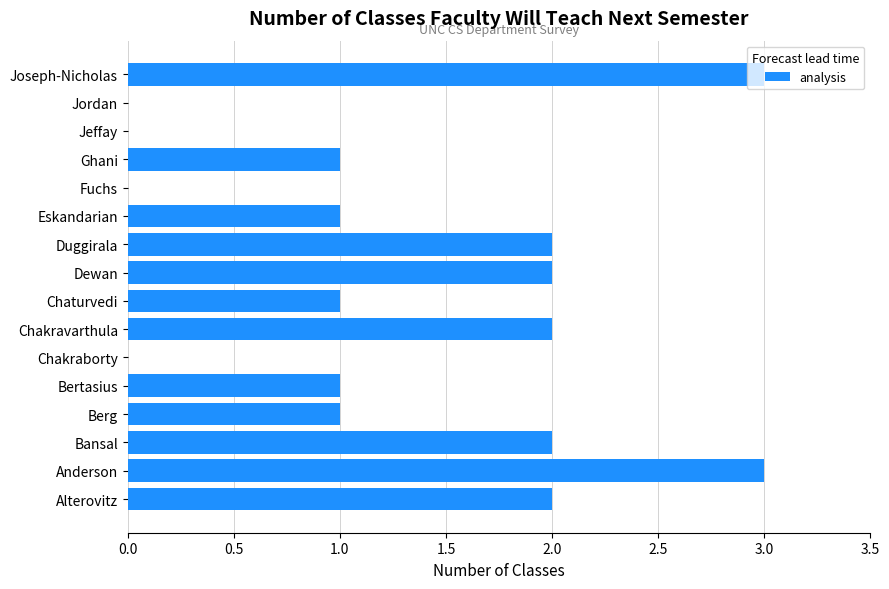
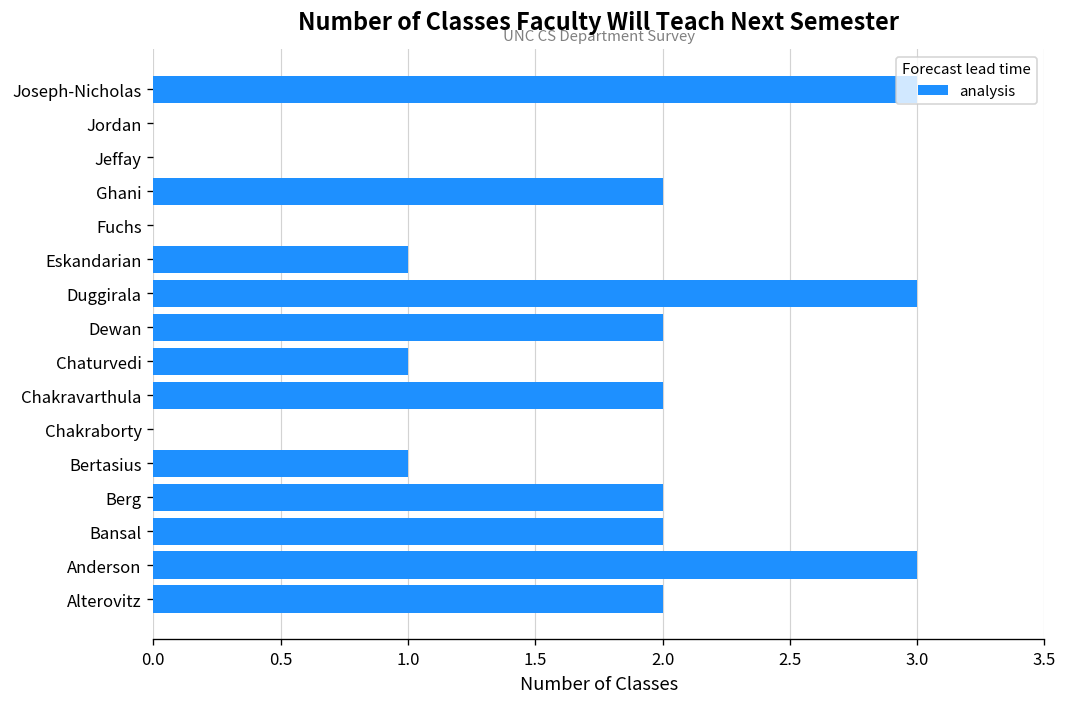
  {
    "Jordan": 0,
    "Jeffay": 0,
-   "Ghani": 1,
+   "Ghani": 2,
    "Fuchs": 0,
    "Eskandarian": 1,
-   "Duggirala": 2,
+   "Duggirala": 3,
    "Dewan": 2,
    "Chaturvedi": 1,
    "Chakravarthula": 2,
    "Chakraborty": 0,
    "Bertasius": 1,
-   "Berg": 1,
+   "Berg": 2,
    "Bansal": 2,
    "Anderson": 3,
    "Alterovitz": 2
  }
